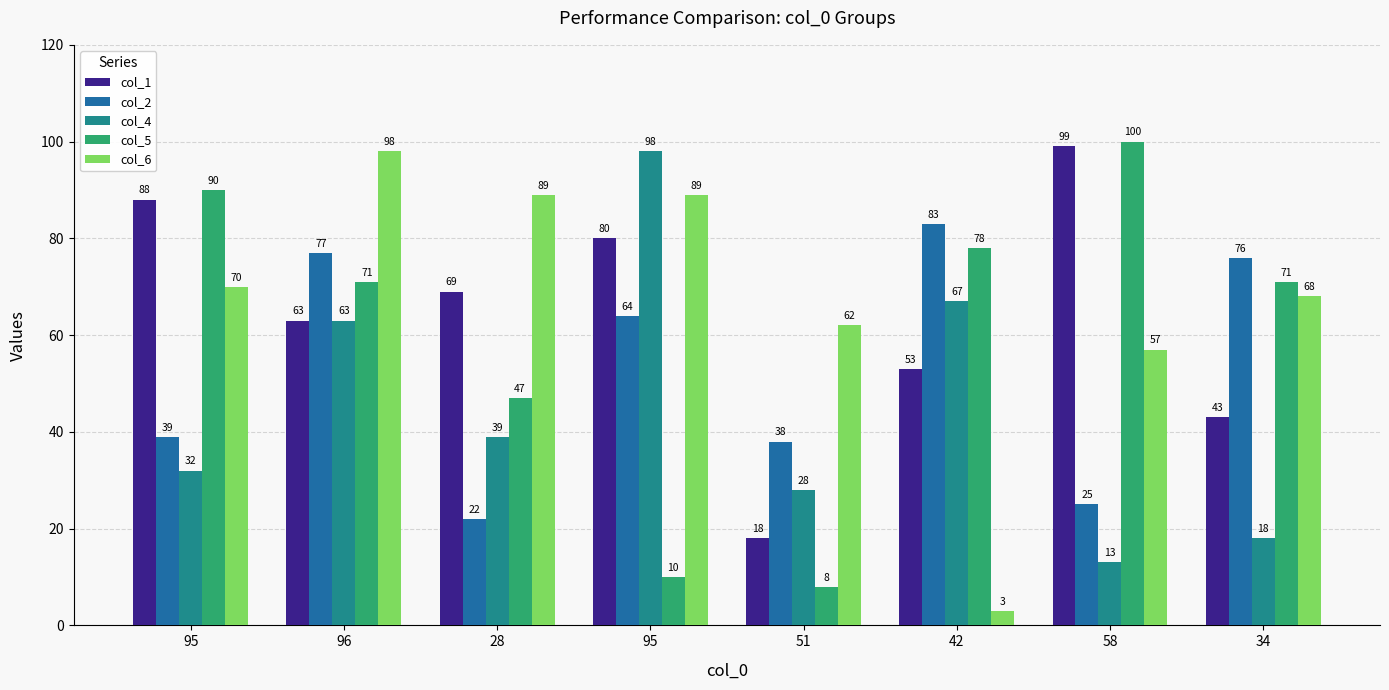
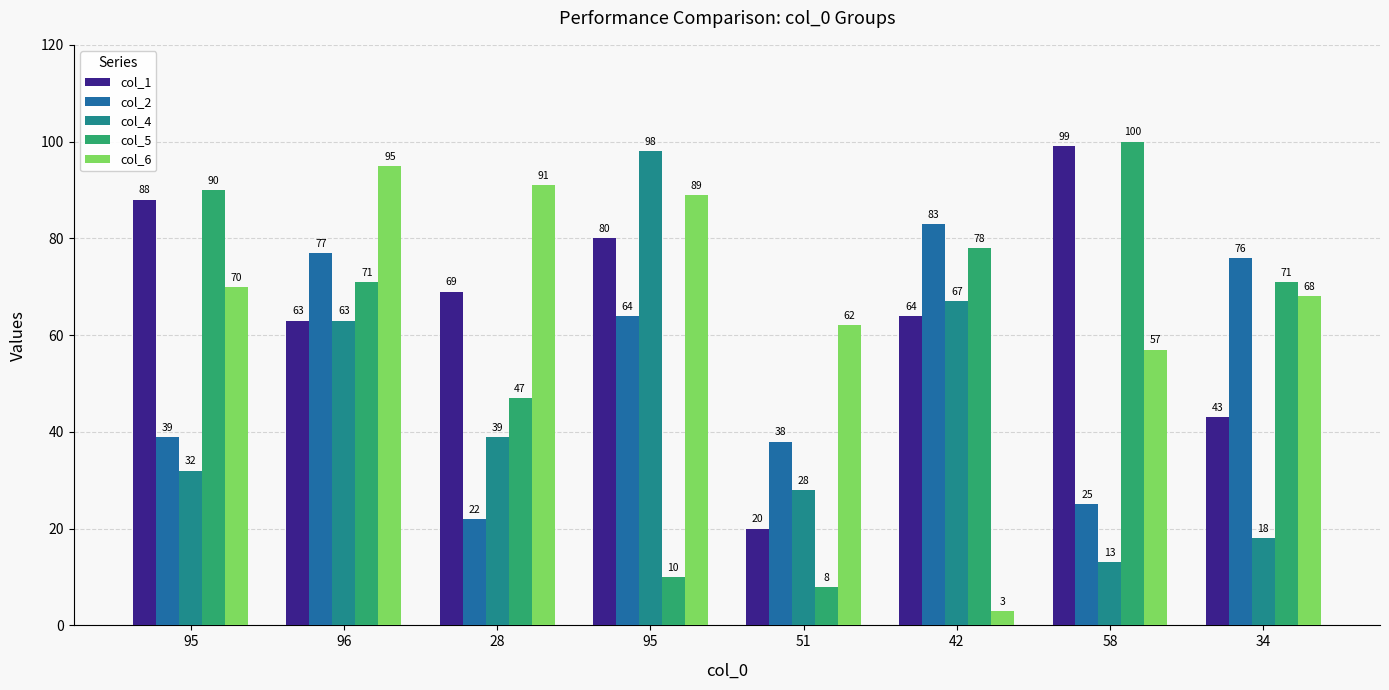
  {
    "col_1": {
      "96": 63,
      "28": 69,
-     "51": 18,
-     "42": 53,
+     "51": 20,
+     "42": 64,
      "58": 99,
      "34": 43
    },
    "col_6": {
-     "96": 98,
-     "28": 89,
+     "96": 95,
+     "28": 91,
      "51": 62,
      "42": 3,
      "58": 57,
      "34": 68
    }
  }
